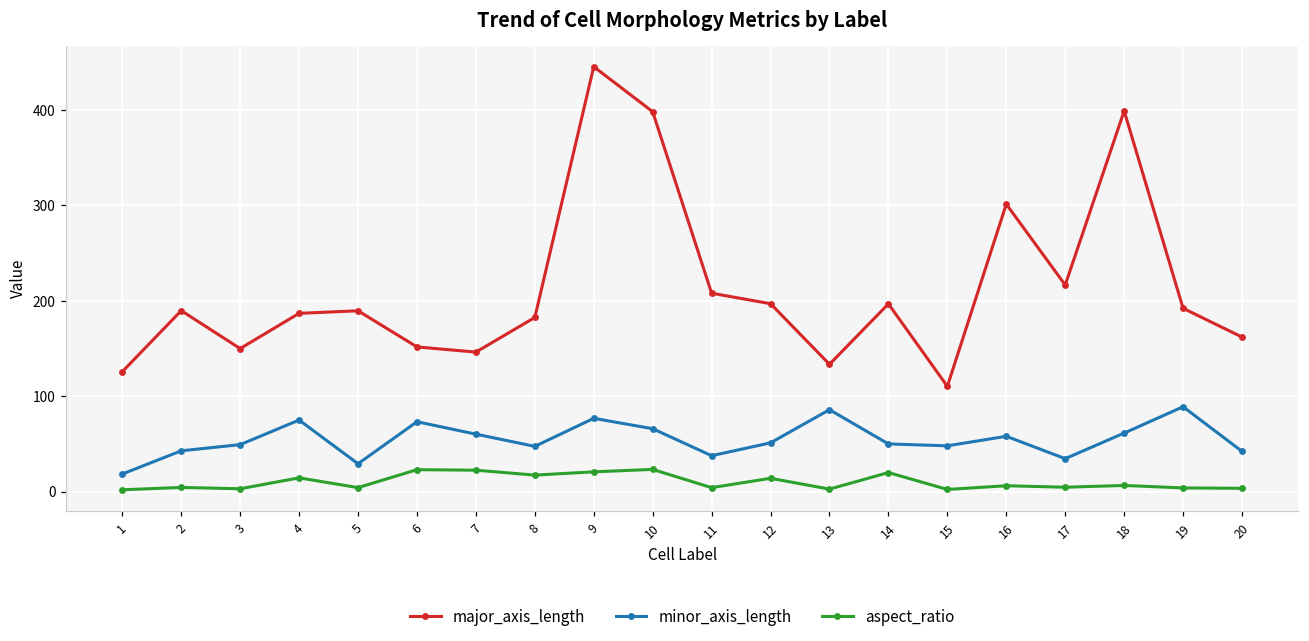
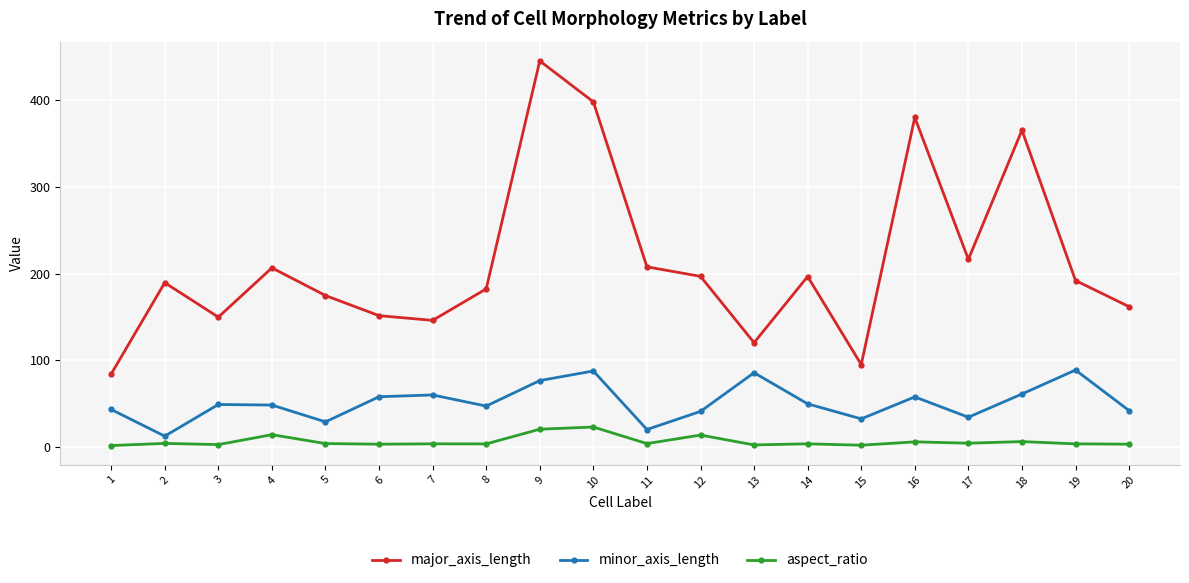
  {
    "major_axis_length": {
-     "1": 130,
+     "1": 80,
      "2": 190,
      "3": 150,
-     "4": 190,
-     "5": 190,
+     "4": 210,
+     "5": 170,
      "6": 150,
      "7": 150,
      "8": 180,
      "9": 450,
      "10": 400,
      "11": 210,
      "12": 200,
-     "13": 130,
+     "13": 120,
      "14": 200,
-     "15": 110,
-     "16": 300,
+     "15": 100,
+     "16": 380,
      "17": 220,
-     "18": 400,
+     "18": 370,
      "19": 190,
      "20": 160
    },
    "minor_axis_length": {
-     "1": 20,
-     "2": 40,
+     "1": 40,
+     "2": 10,
      "3": 50,
-     "4": 80,
+     "4": 50,
      "5": 30,
-     "6": 70,
+     "6": 60,
      "7": 60,
      "8": 50,
      "9": 80,
-     "10": 70,
-     "11": 40,
-     "12": 50,
+     "10": 90,
+     "11": 20,
+     "12": 40,
      "13": 90,
      "14": 50,
-     "15": 50,
+     "15": 30,
      "16": 60,
      "17": 30,
      "18": 60,
      "19": 90,
      "20": 40
    },
    "aspect_ratio": {
      "1": 0,
      "2": 0,
      "3": 0,
      "4": 10,
      "5": 0,
-     "6": 20,
-     "7": 20,
-     "8": 20,
+     "6": 0,
+     "7": 0,
+     "8": 0,
      "9": 20,
      "10": 20,
      "11": 0,
      "12": 10,
      "13": 0,
-     "14": 20,
+     "14": 0,
      "15": 0,
      "16": 10,
      "17": 0,
      "18": 10,
      "19": 0,
      "20": 0
    }
  }
